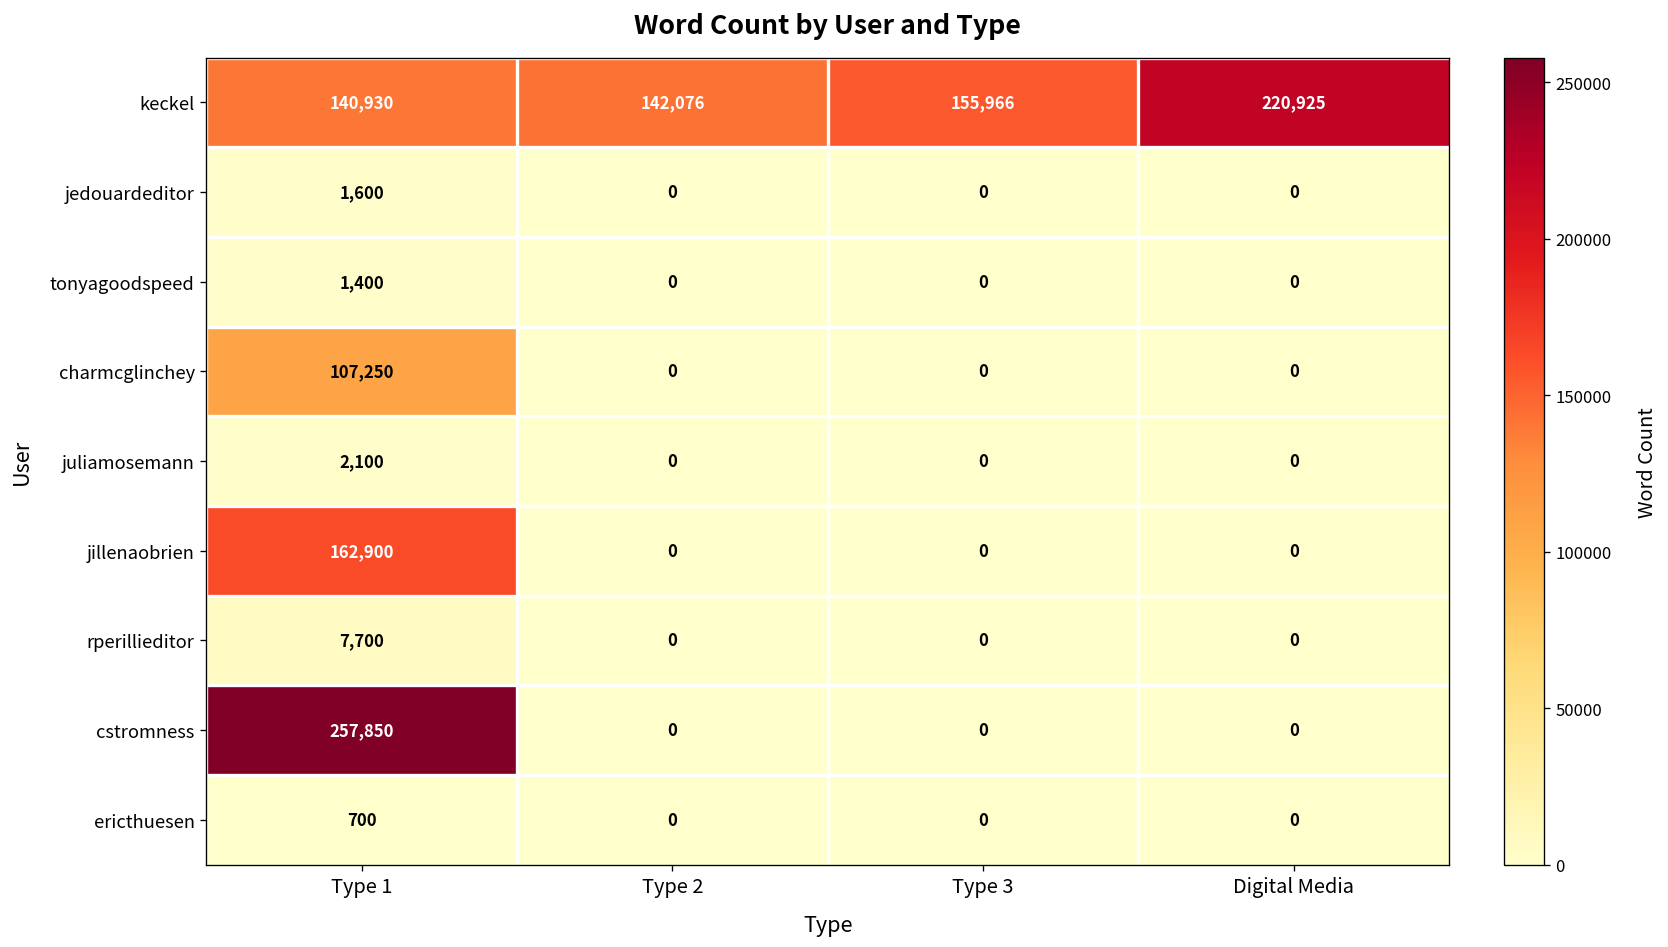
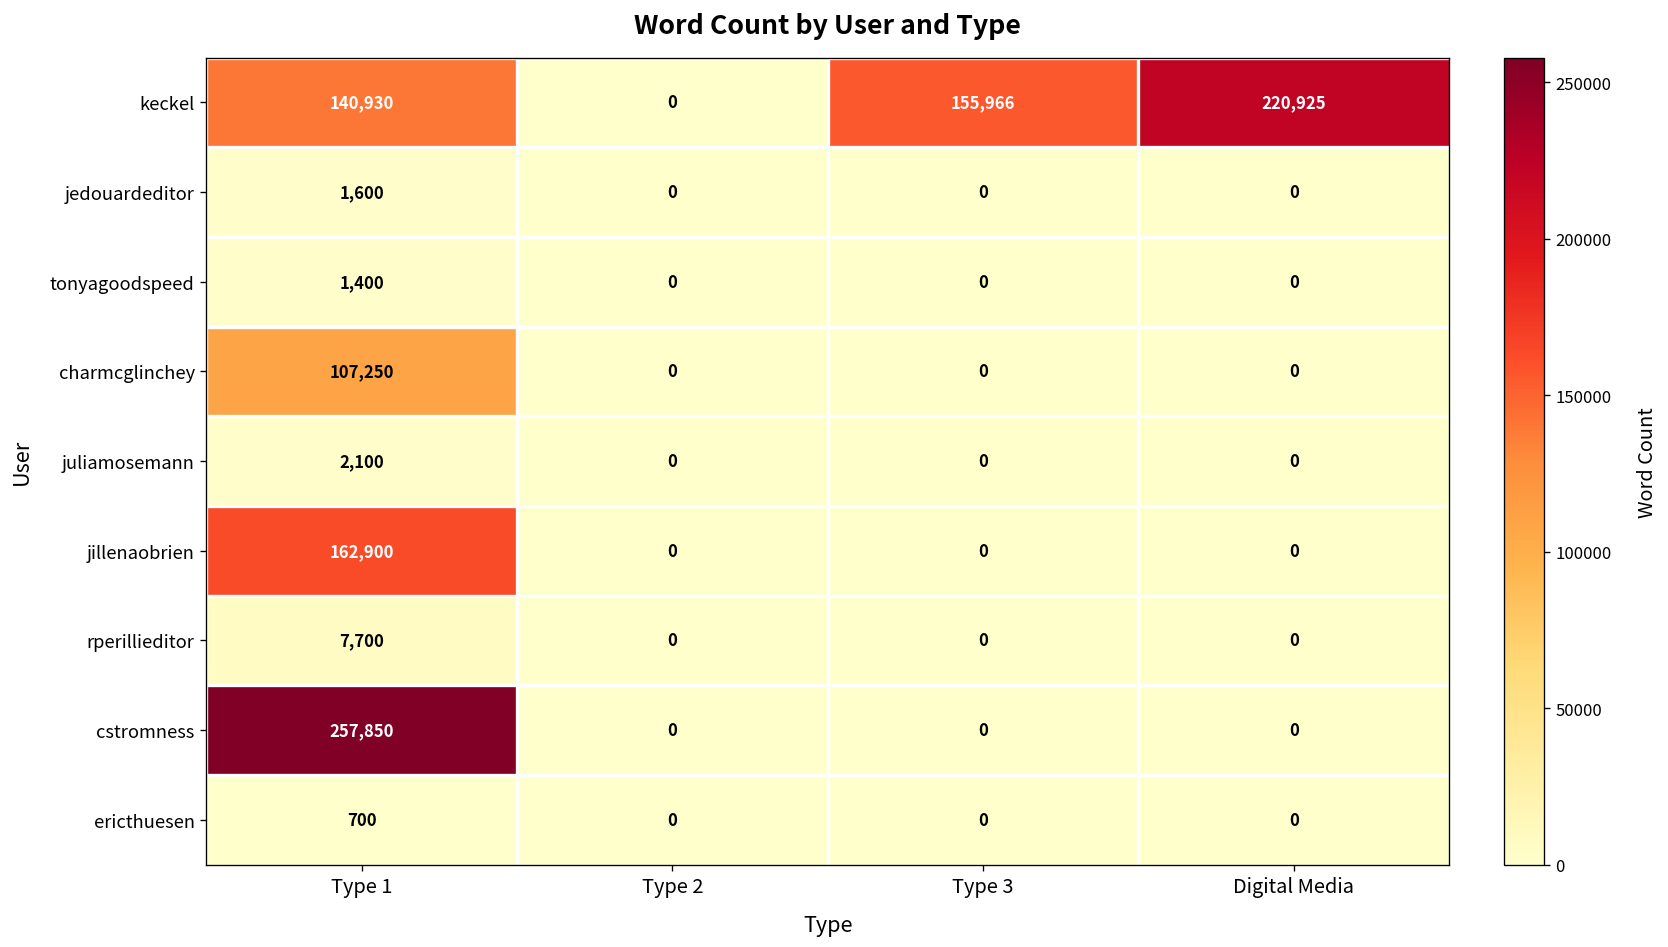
  {
    "keckel": {
      "Type 1": "140,930",
-     "Type 2": "142,076",
+     "Type 2": "0",
      "Type 3": "155,966",
      "Digital Media": "220,925"
    },
    "jedouardeditor": {
      "Type 1": "1,600",
      "Type 2": "0",
      "Type 3": "0",
      "Digital Media": "0"
    },
    "tonyagoodspeed": {
      "Type 1": "1,400",
      "Type 2": "0",
      "Type 3": "0",
      "Digital Media": "0"
    },
    "charmcglinchey": {
      "Type 1": "107,250",
      "Type 2": "0",
      "Type 3": "0",
      "Digital Media": "0"
    },
    "juliamosemann": {
      "Type 1": "2,100",
      "Type 2": "0",
      "Type 3": "0",
      "Digital Media": "0"
    },
    "jillenaobrien": {
      "Type 1": "162,900",
      "Type 2": "0",
      "Type 3": "0",
      "Digital Media": "0"
    },
    "rperillieditor": {
      "Type 1": "7,700",
      "Type 2": "0",
      "Type 3": "0",
      "Digital Media": "0"
    },
    "cstromness": {
      "Type 1": "257,850",
      "Type 2": "0",
      "Type 3": "0",
      "Digital Media": "0"
    },
    "ericthuesen": {
      "Type 1": "700",
      "Type 2": "0",
      "Type 3": "0",
      "Digital Media": "0"
    }
  }
